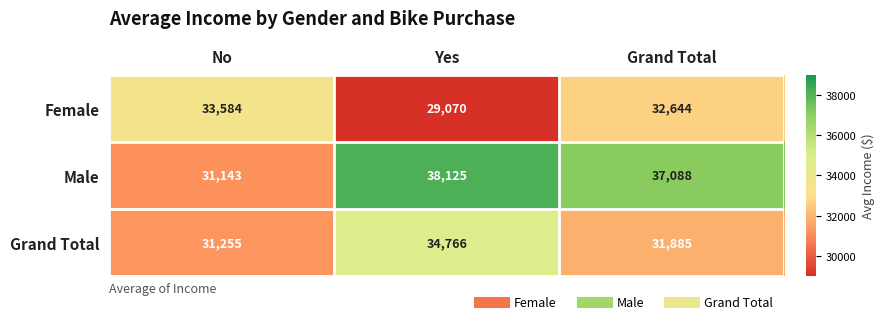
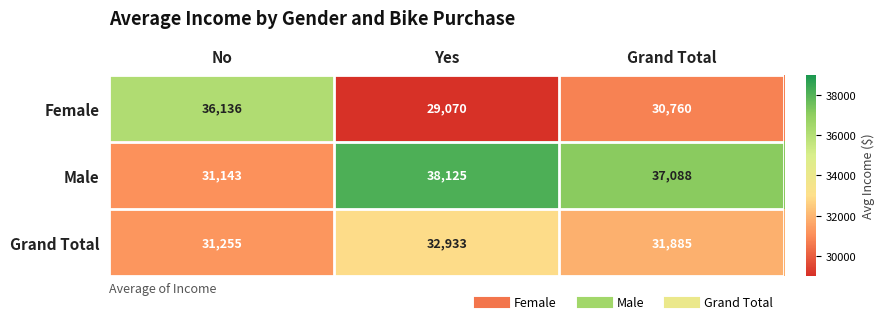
  {
    "Female": {
-     "No": "33,584",
+     "No": "36,136",
      "Yes": "29,070",
-     "Grand Total": "32,644"
+     "Grand Total": "30,760"
    },
    "Male": {
      "No": "31,143",
      "Yes": "38,125",
      "Grand Total": "37,088"
    },
    "Grand Total": {
      "No": "31,255",
-     "Yes": "34,766",
+     "Yes": "32,933",
      "Grand Total": "31,885"
    }
  }
